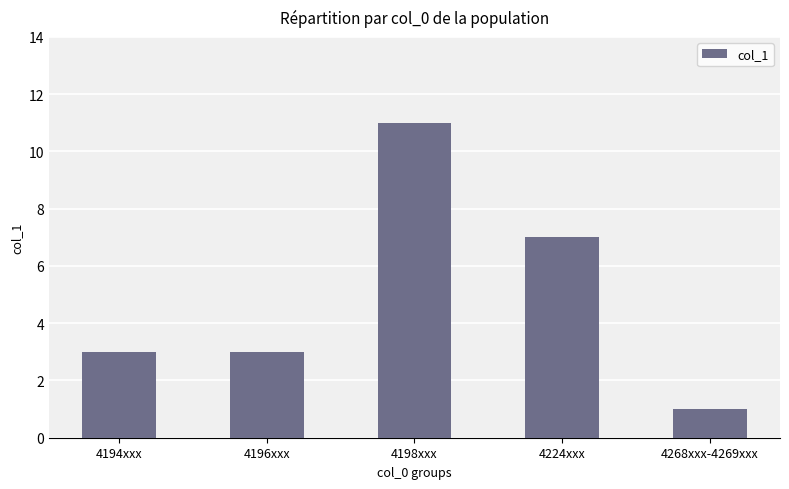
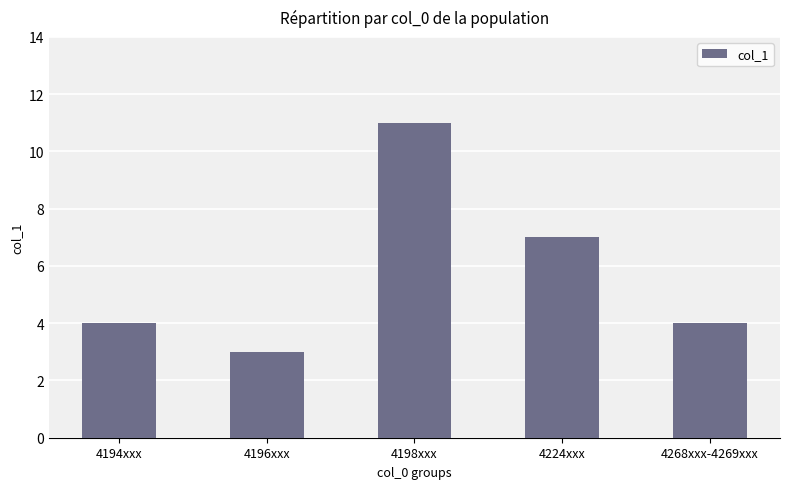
  {
-   "4194xxx": 3,
+   "4194xxx": 4,
    "4196xxx": 3,
    "4198xxx": 11,
    "4224xxx": 7,
-   "4268xxx-4269xxx": 1
+   "4268xxx-4269xxx": 4
  }
